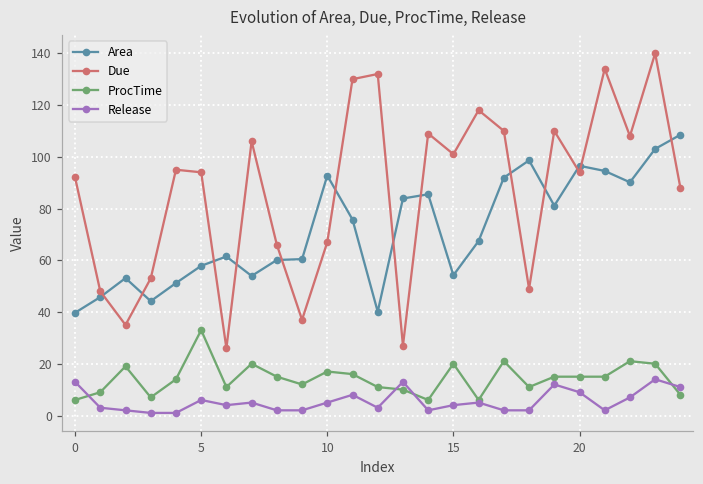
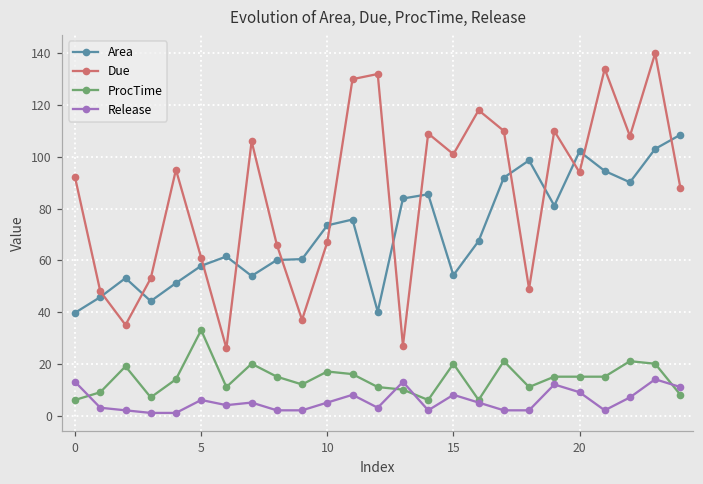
  {
    "Area": {
      "0": 40,
      "5": 58,
-     "10": 93,
+     "10": 73,
      "15": 54,
-     "20": 97
+     "20": 102
    },
    "Due": {
      "0": 92,
-     "5": 94,
+     "5": 61,
      "10": 67,
      "15": 101,
      "20": 94
    },
    "ProcTime": {
      "0": 6,
      "5": 33,
      "10": 17,
      "15": 20,
      "20": 15
    },
    "Release": {
      "0": 13,
      "5": 6,
      "10": 5,
-     "15": 4,
+     "15": 8,
      "20": 9
    }
  }
